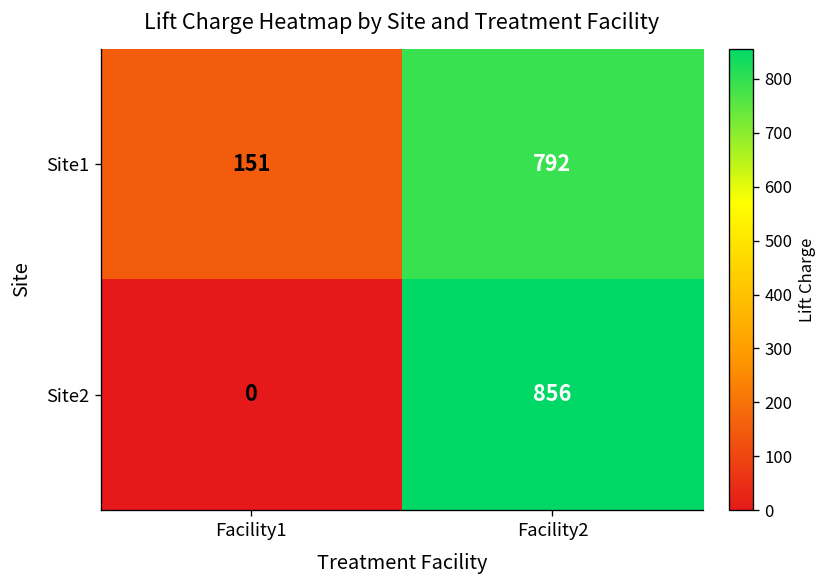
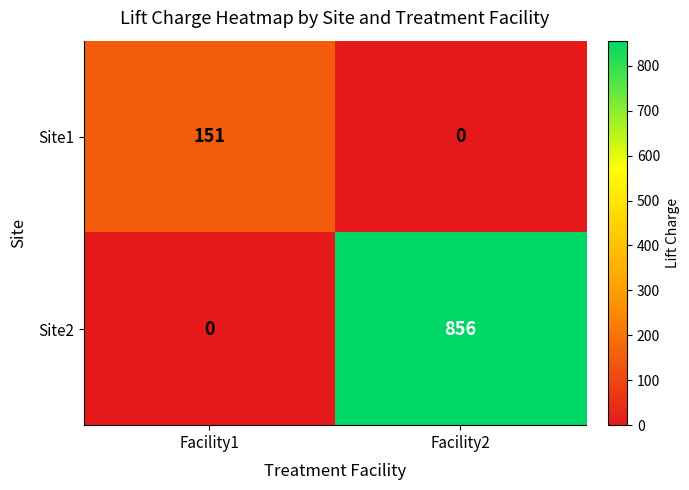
  {
    "Site1": {
      "Facility1": 151,
-     "Facility2": 792
+     "Facility2": 0
    },
    "Site2": {
      "Facility1": 0,
      "Facility2": 856
    }
  }
